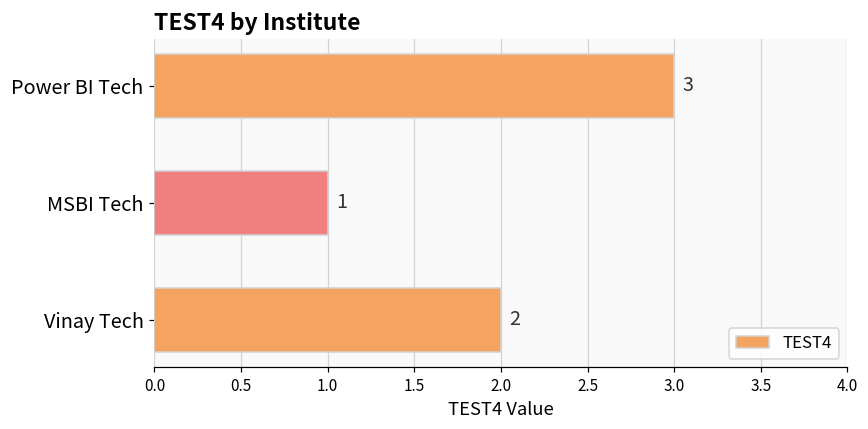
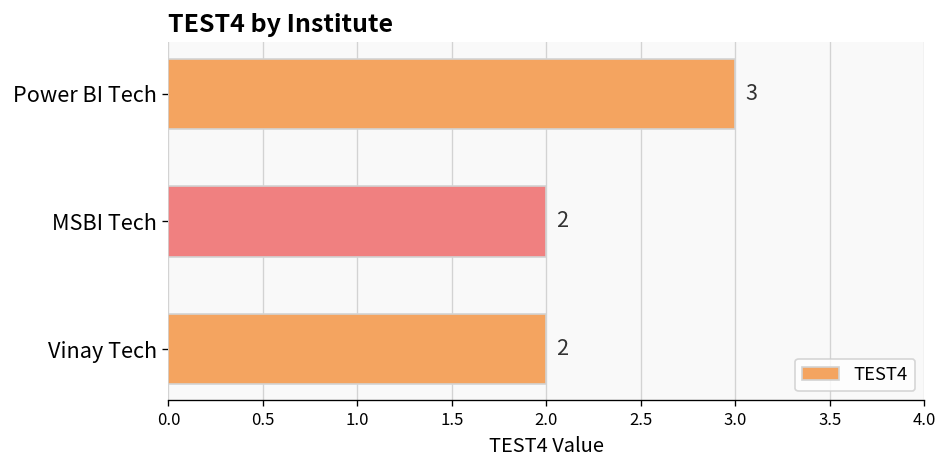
  {
    "Power BI Tech": 3,
-   "MSBI Tech": 1,
+   "MSBI Tech": 2,
    "Vinay Tech": 2
  }
